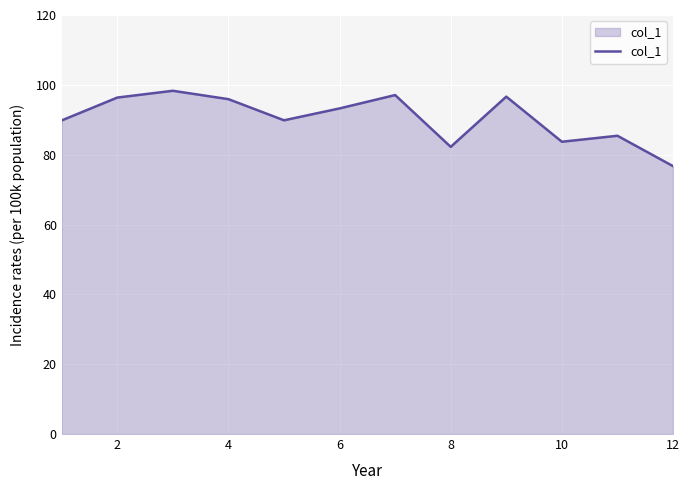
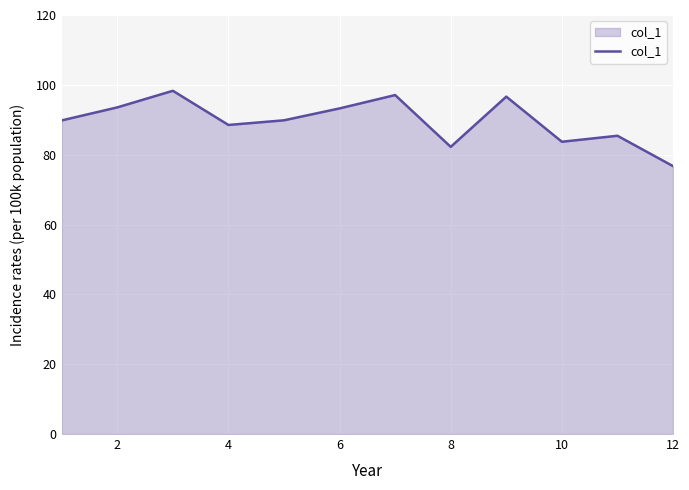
  {
-   "2": 96,
-   "4": 96,
+   "2": 94,
+   "4": 89,
    "6": 93,
    "8": 82,
    "10": 84,
    "12": 77
  }
